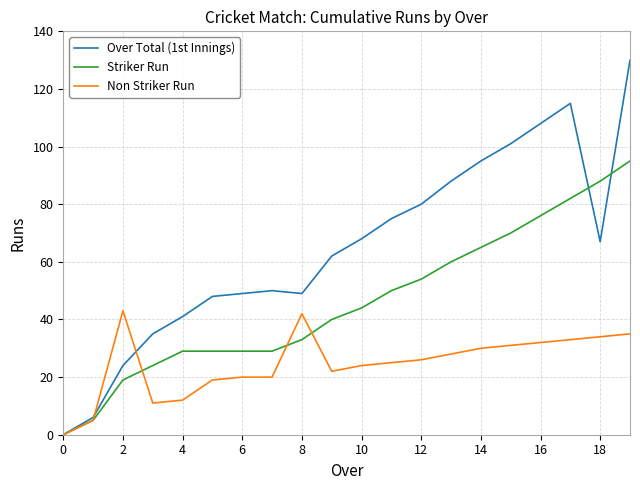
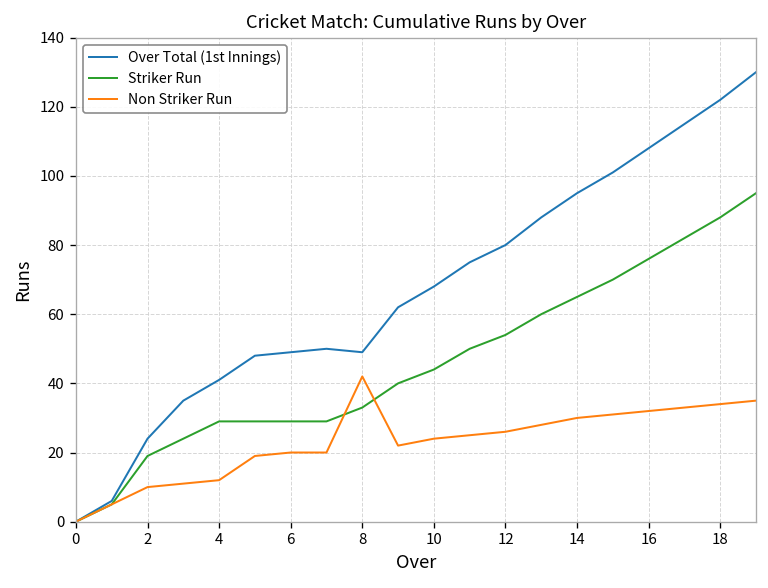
  {
    "Over Total (1st Innings)": {
      "2": 24,
      "4": 41,
      "6": 49,
      "8": 49,
      "10": 68,
      "12": 80,
      "14": 95,
      "16": 108,
-     "18": 67
+     "18": 122
    },
    "Striker Run": {
      "2": 19,
      "4": 29,
      "6": 29,
      "8": 33,
      "10": 44,
      "12": 54,
      "14": 65,
      "16": 76,
      "18": 88
    },
    "Non Striker Run": {
-     "2": 43,
+     "2": 10,
      "4": 12,
      "6": 20,
      "8": 42,
      "10": 24,
      "12": 26,
      "14": 30,
      "16": 32,
      "18": 34
    }
  }
